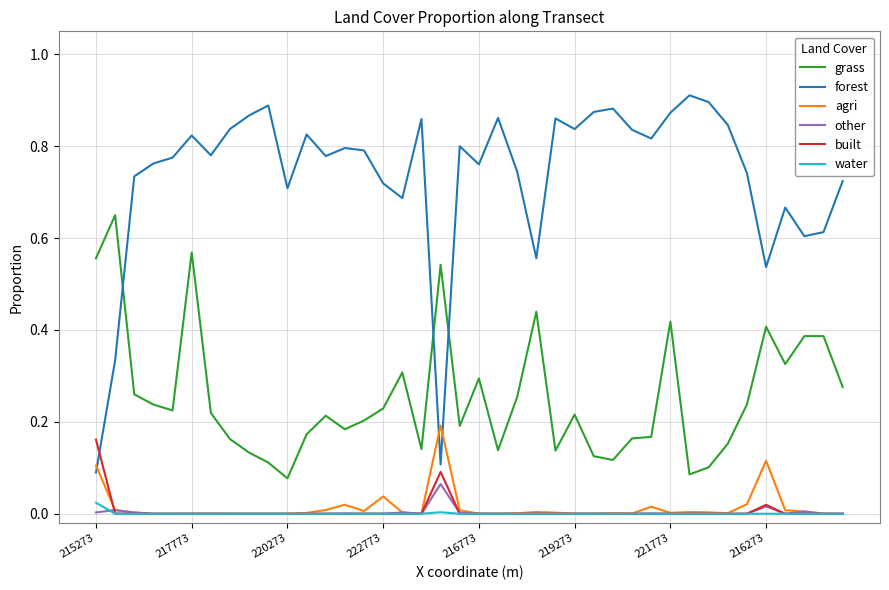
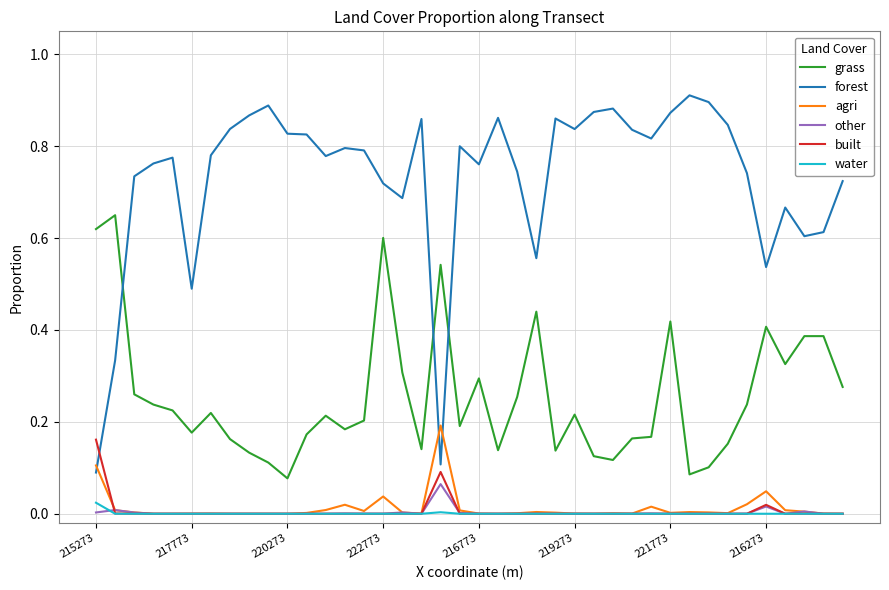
  {
    "grass": {
-     "215273": 0.56,
-     "217773": 0.57,
+     "215273": 0.62,
+     "217773": 0.18,
      "220273": 0.08,
-     "222773": 0.23,
+     "222773": 0.60,
      "216773": 0.29,
      "219273": 0.22,
      "221773": 0.42,
      "216273": 0.41
    },
    "forest": {
      "215273": 0.09,
-     "217773": 0.82,
-     "220273": 0.71,
+     "217773": 0.49,
+     "220273": 0.83,
      "222773": 0.72,
      "216773": 0.76,
      "219273": 0.84,
      "221773": 0.87,
      "216273": 0.54
    },
    "agri": {
      "215273": 0.11,
      "222773": 0.04,
-     "216273": 0.12
+     "216273": 0.05
    },
    "other": {
      "215273": 0.00
    },
    "built": {
      "215273": 0.16
    },
    "water": {
      "215273": 0.02,
      "216273": 0.00
    }
  }
